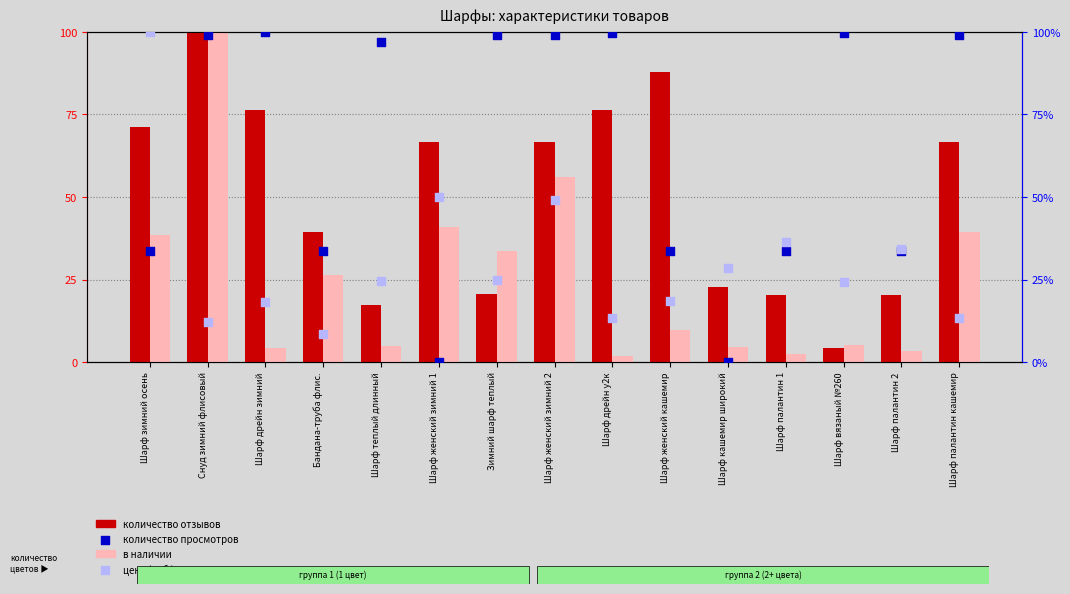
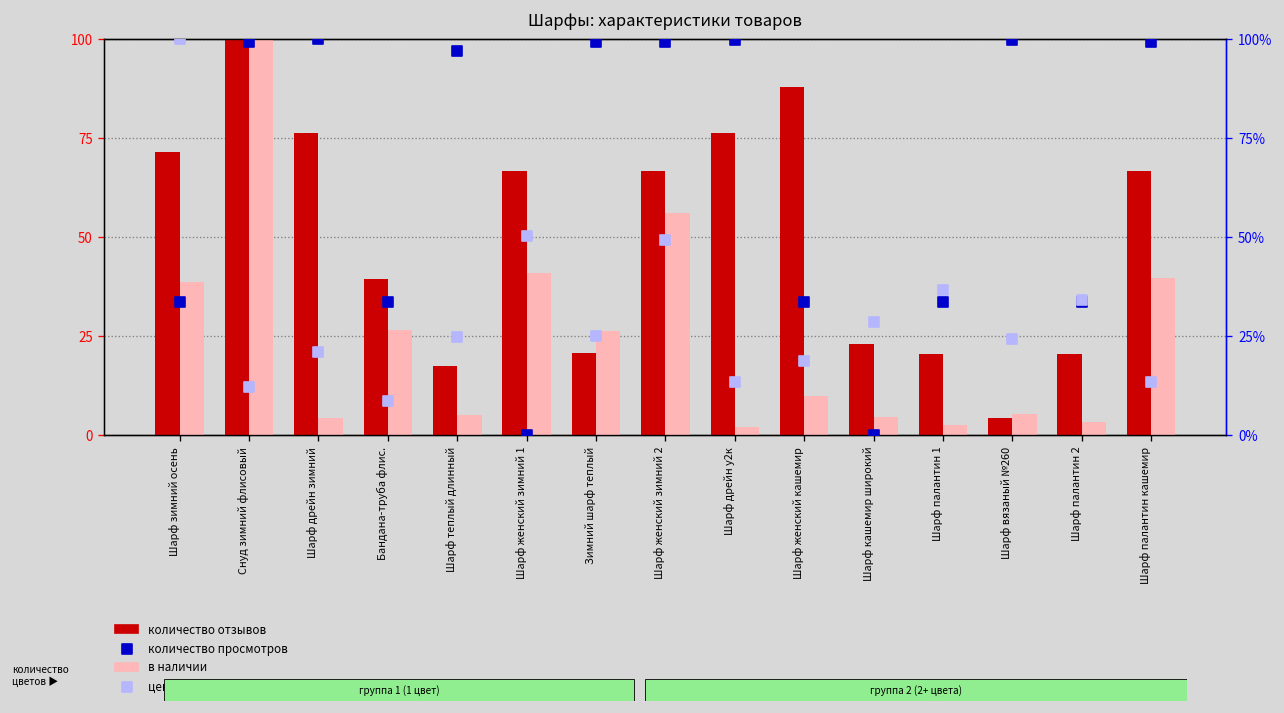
  {
    "количество отзывов": {
      "Шарф зимний осень": "71",
      "Снуд зимний флисовый": "100",
      "Шарф дрейн зимний": "76",
      "Бандана-труба флис.": "39",
      "Шарф теплый длинный": "17",
      "Шарф женский зимний 1": "67",
      "Зимний шарф теплый": "21",
      "Шарф женский зимний 2": "67",
      "Шарф дрейн у2к": "76",
      "Шарф женский кашемир": "88",
      "Шарф кашемир широкий": "23",
      "Шарф палантин 1": "20",
      "Шарф вязаный №260": "4",
      "Шарф палантин 2": "20",
      "Шарф палантин кашемир": "67"
    },
    "в наличии": {
      "Шарф зимний осень": "39",
      "Снуд зимний флисовый": "100",
      "Шарф дрейн зимний": "4",
      "Бандана-труба флис.": "26",
      "Шарф теплый длинный": "5",
      "Шарф женский зимний 1": "41",
-     "Зимний шарф теплый": "34",
+     "Зимний шарф теплый": "26",
      "Шарф женский зимний 2": "56",
      "Шарф дрейн у2к": "2",
      "Шарф женский кашемир": "10",
      "Шарф кашемир широкий": "4",
      "Шарф палантин 1": "3",
      "Шарф вязаный №260": "5",
      "Шарф палантин 2": "3",
      "Шарф палантин кашемир": "40"
    },
    "цена (руб.)": {
-     "Шарф дрейн зимний": "18%"
+     "Шарф дрейн зимний": "21%"
    }
  }
